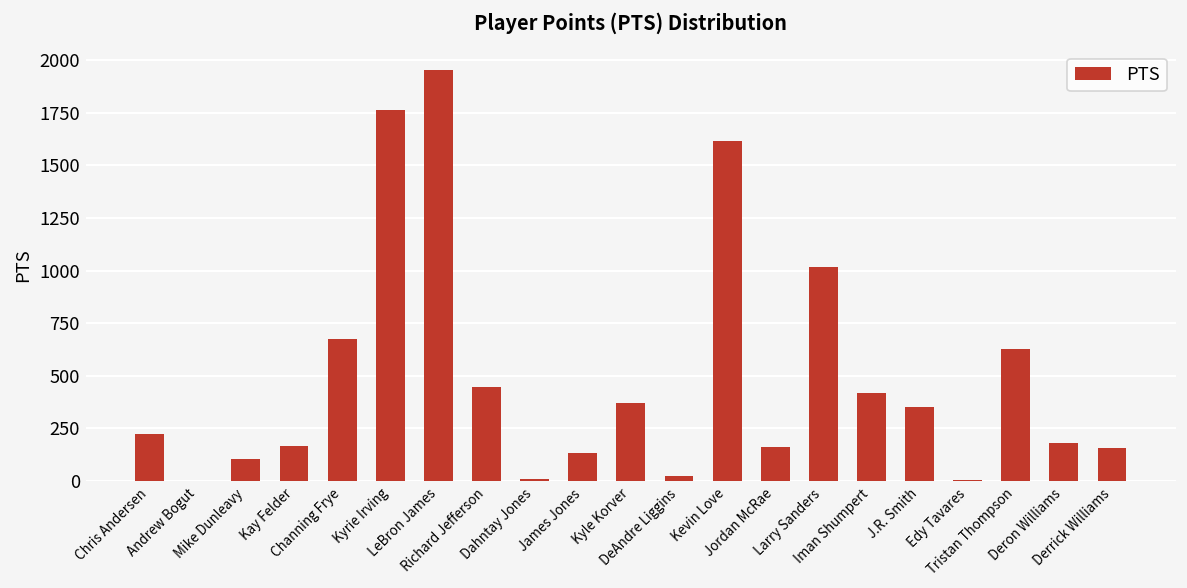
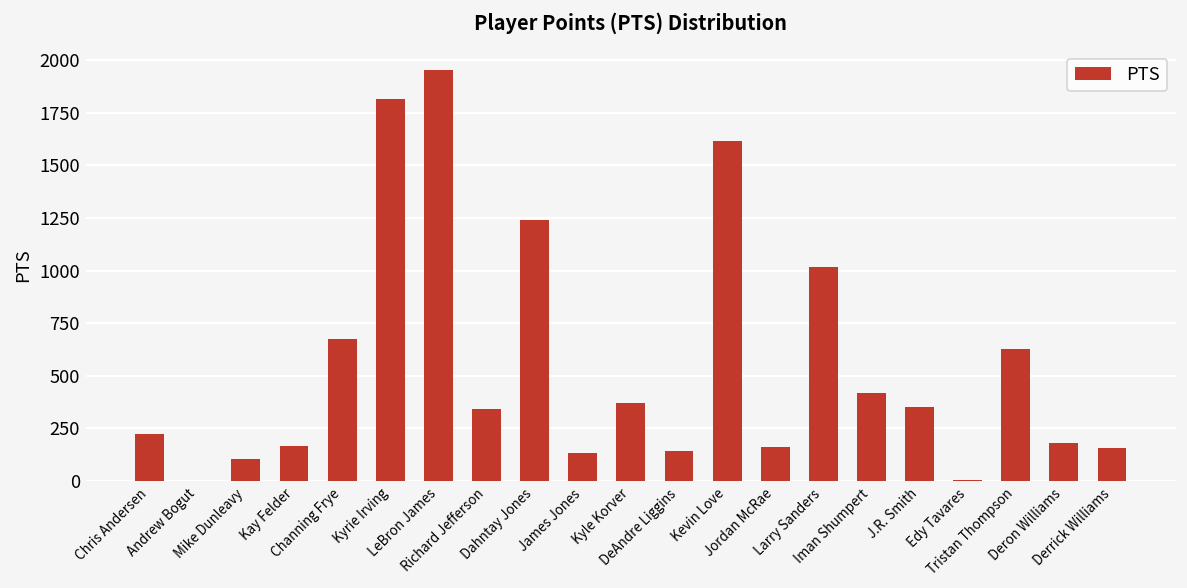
  {
    "Chris Andersen": 230,
    "Andrew Bogut": 0,
    "Mike Dunleavy": 110,
    "Kay Felder": 170,
    "Channing Frye": 680,
-   "Kyrie Irving": 1760,
+   "Kyrie Irving": 1820,
    "LeBron James": 1950,
-   "Richard Jefferson": 450,
-   "Dahntay Jones": 10,
+   "Richard Jefferson": 340,
+   "Dahntay Jones": 1240,
    "James Jones": 130,
    "Kyle Korver": 370,
-   "DeAndre Liggins": 30,
+   "DeAndre Liggins": 140,
    "Kevin Love": 1620,
    "Jordan McRae": 160,
    "Larry Sanders": 1020,
    "Iman Shumpert": 420,
    "J.R. Smith": 350,
    "Tristan Thompson": 630,
    "Deron Williams": 180,
    "Derrick Williams": 160
  }
